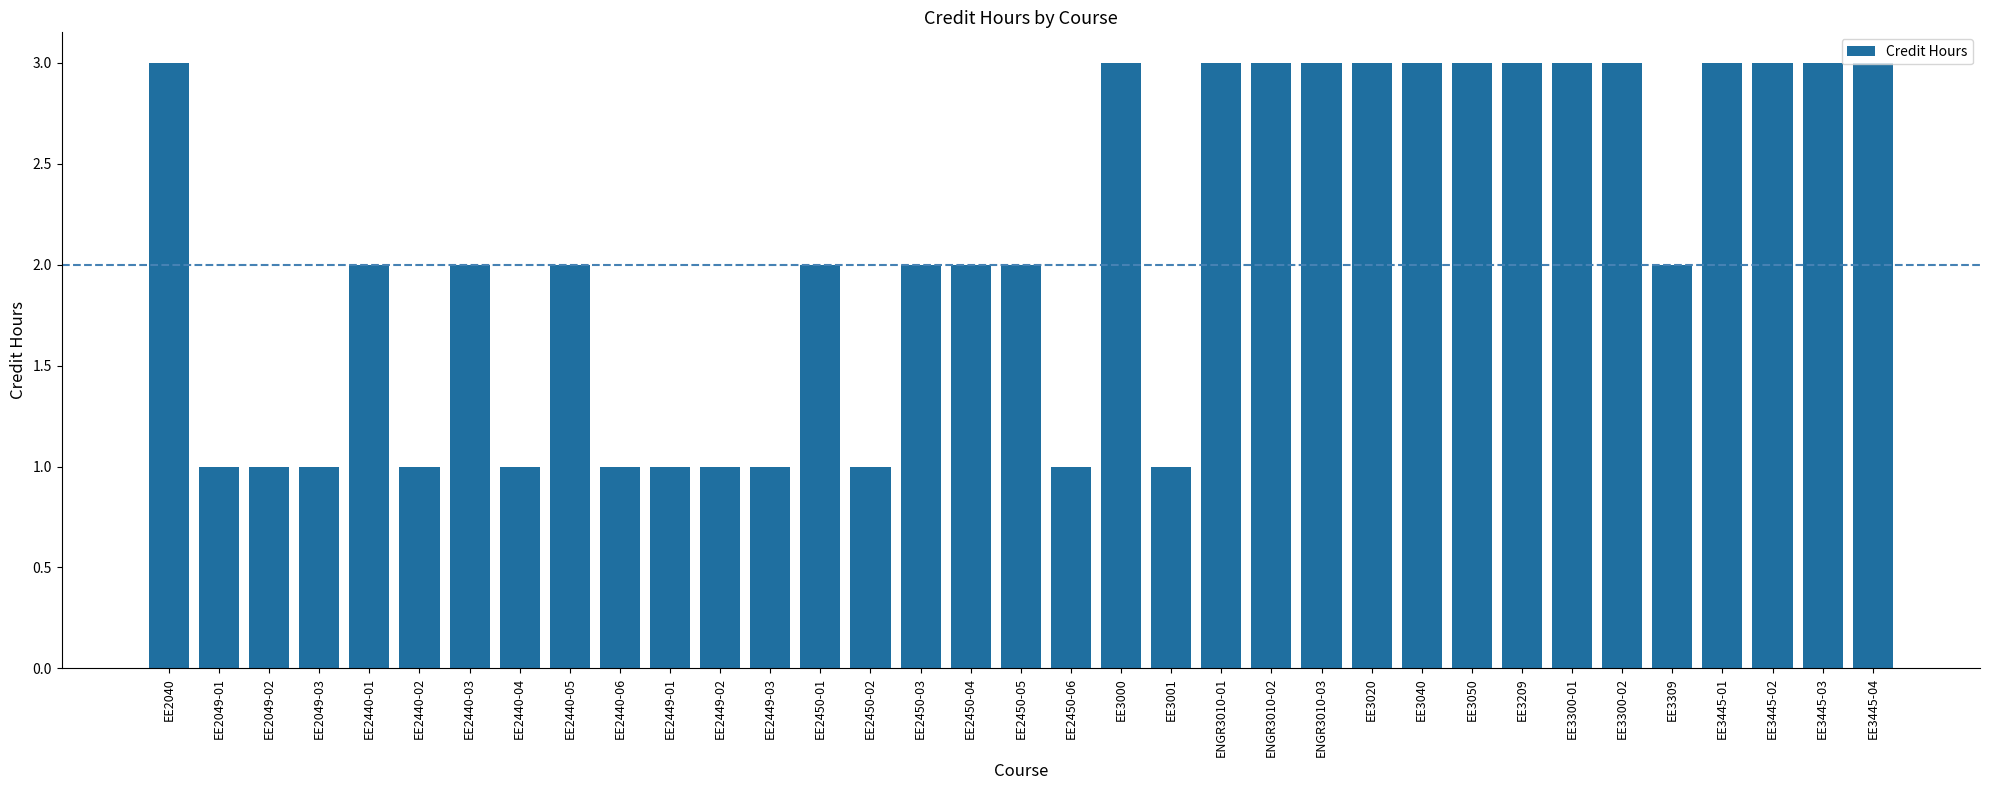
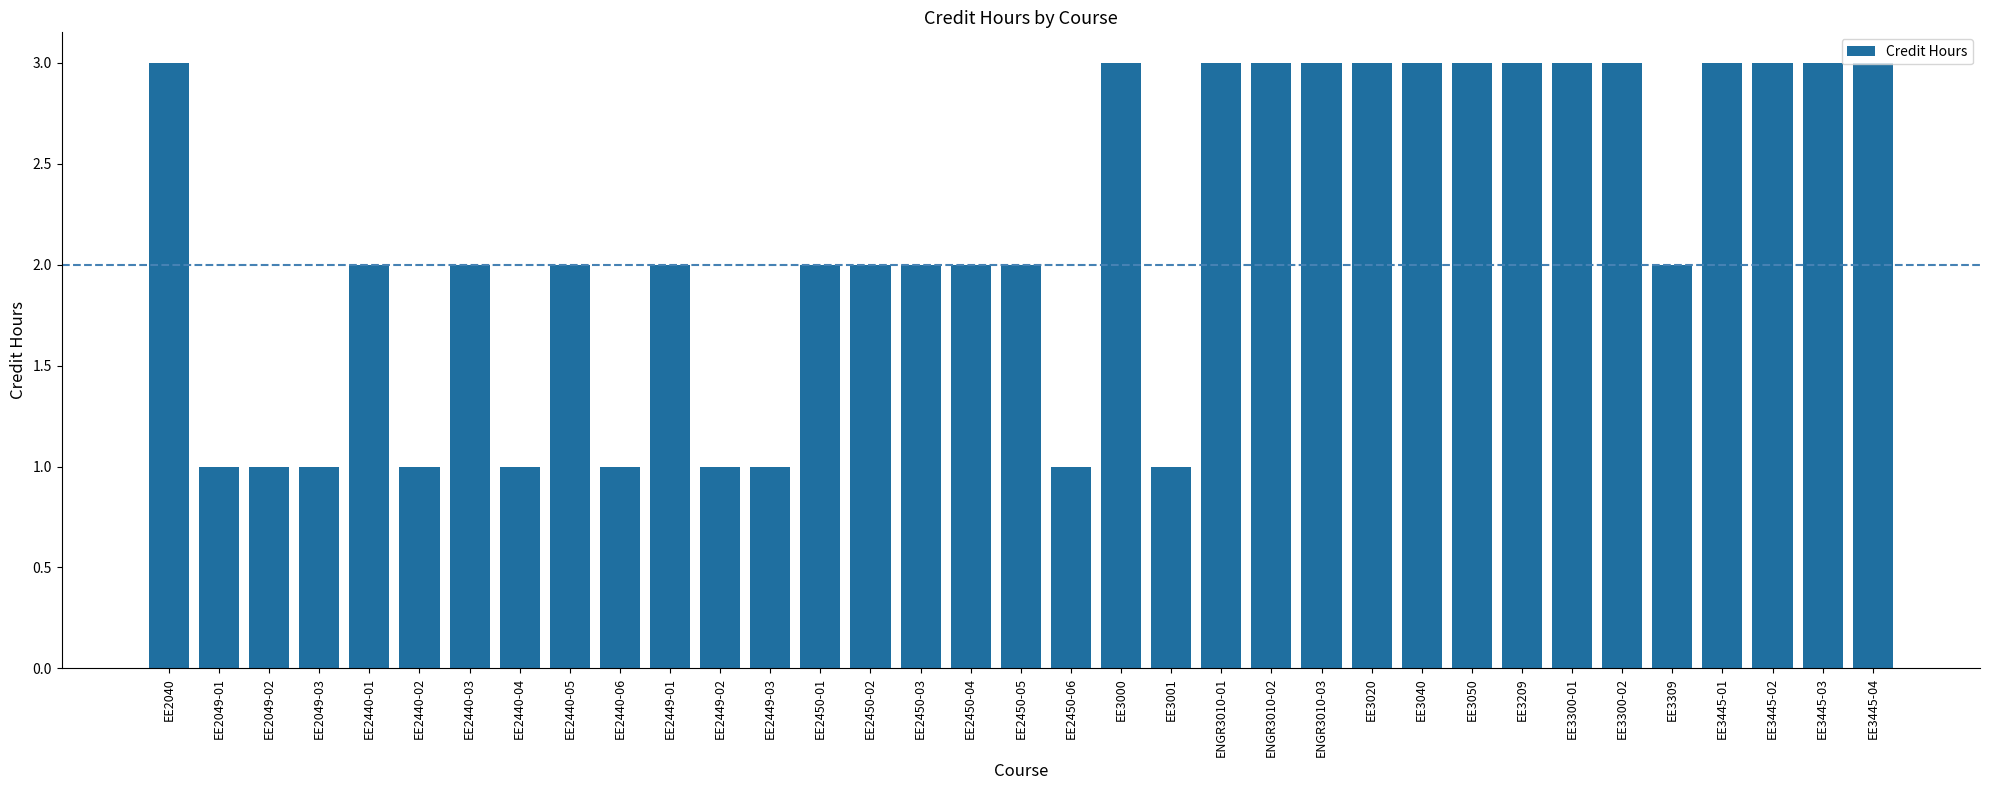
  {
    "EE2040": 3,
    "EE2049-01": 1,
    "EE2049-02": 1,
    "EE2049-03": 1,
    "EE2440-01": 2,
    "EE2440-02": 1,
    "EE2440-03": 2,
    "EE2440-04": 1,
    "EE2440-05": 2,
    "EE2440-06": 1,
-   "EE2449-01": 1,
+   "EE2449-01": 2,
    "EE2449-02": 1,
    "EE2449-03": 1,
    "EE2450-01": 2,
-   "EE2450-02": 1,
+   "EE2450-02": 2,
    "EE2450-03": 2,
    "EE2450-04": 2,
    "EE2450-05": 2,
    "EE2450-06": 1,
    "EE3000": 3,
    "EE3001": 1,
    "ENGR3010-01": 3,
    "ENGR3010-02": 3,
    "ENGR3010-03": 3,
    "EE3020": 3,
    "EE3040": 3,
    "EE3050": 3,
    "EE3209": 3,
    "EE3300-01": 3,
    "EE3300-02": 3,
    "EE3309": 2,
    "EE3445-01": 3,
    "EE3445-02": 3,
    "EE3445-03": 3
  }
